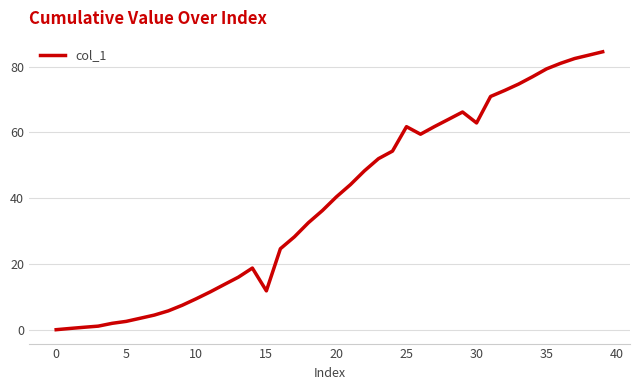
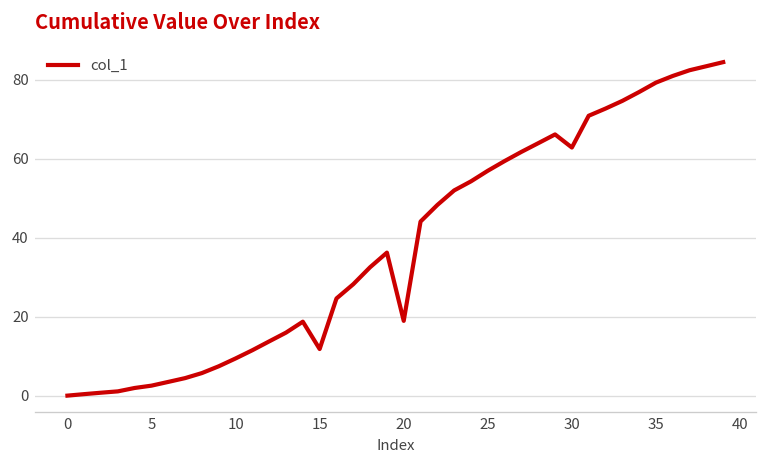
  {
    "0": 0,
    "5": 3,
    "10": 9,
    "15": 12,
-   "20": 40,
-   "25": 62,
+   "20": 19,
+   "25": 57,
    "30": 63,
    "35": 79
  }
